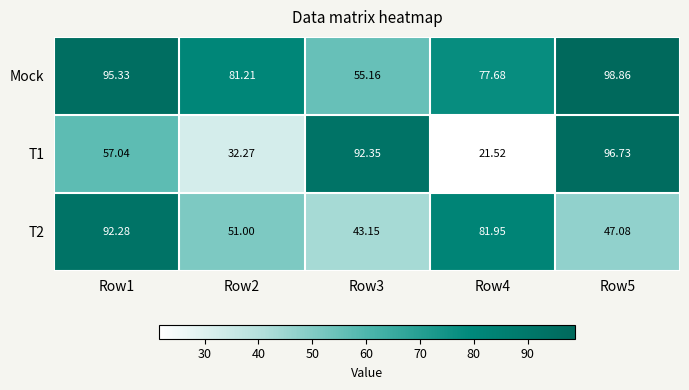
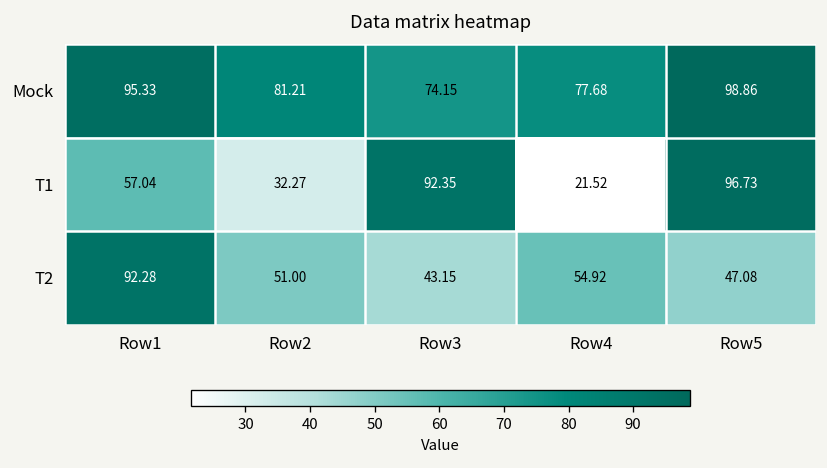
  {
    "Mock": {
      "Row1": 95.33,
      "Row2": 81.21,
-     "Row3": 55.16,
+     "Row3": 74.15,
      "Row4": 77.68,
      "Row5": 98.86
    },
    "T1": {
      "Row1": 57.04,
      "Row2": 32.27,
      "Row3": 92.35,
      "Row4": 21.52,
      "Row5": 96.73
    },
    "T2": {
      "Row1": 92.28,
      "Row2": 51.00,
      "Row3": 43.15,
-     "Row4": 81.95,
+     "Row4": 54.92,
      "Row5": 47.08
    }
  }
